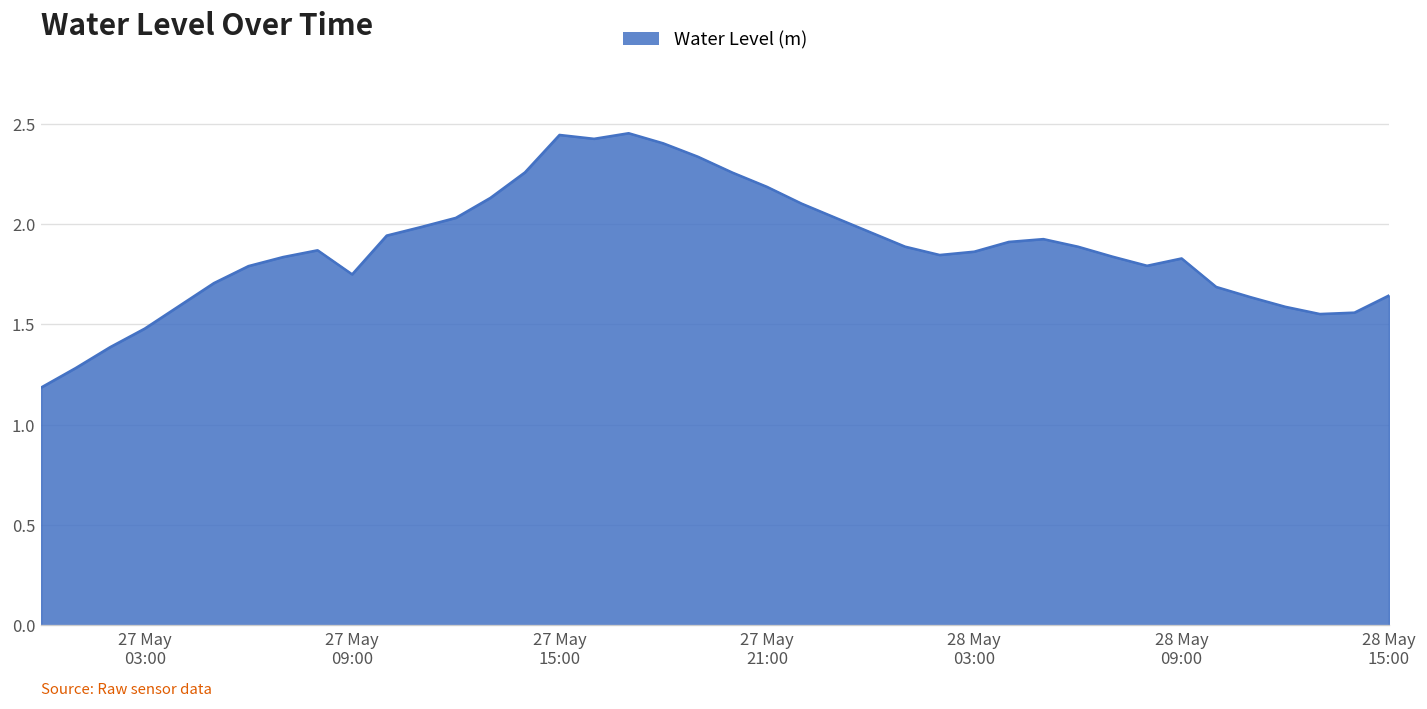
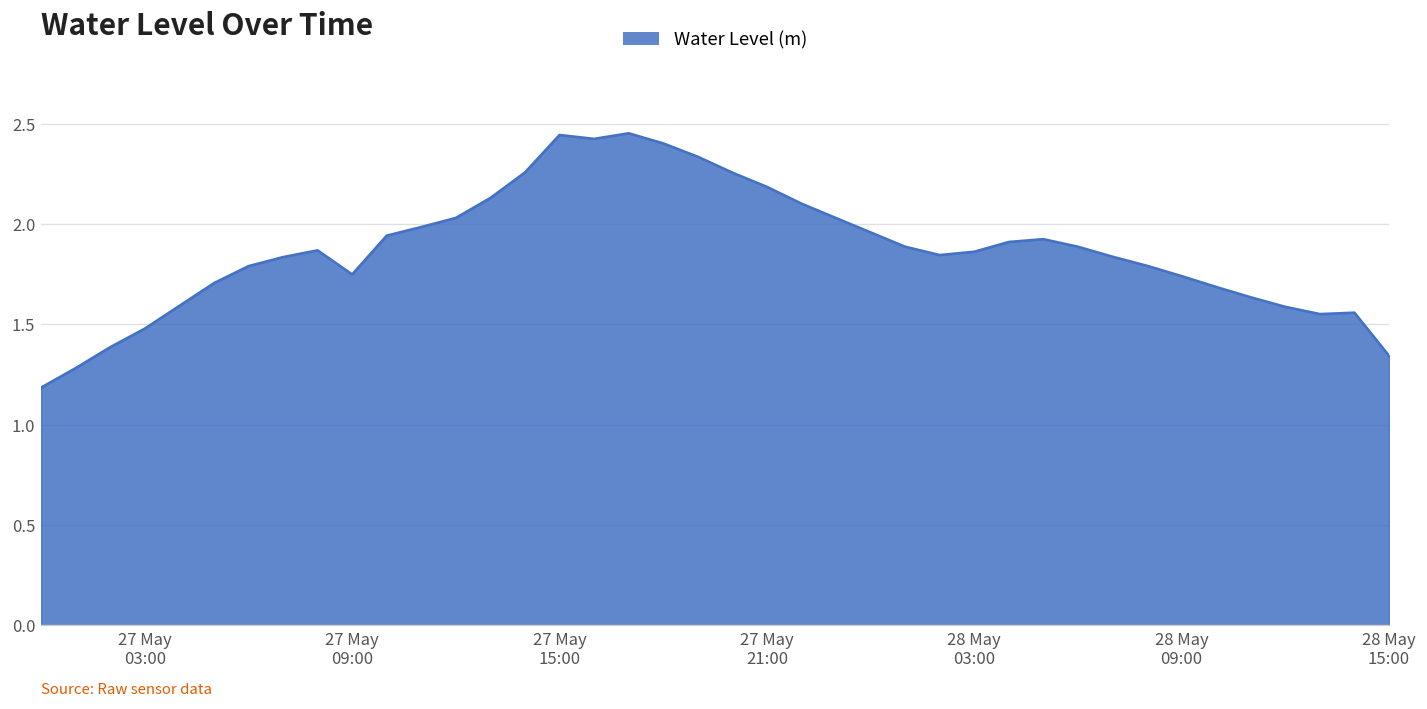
  {
    "27 May 03:00": 1.48,
    "27 May 09:00": 1.75,
    "27 May 15:00": 2.44,
    "27 May 21:00": 2.19,
    "28 May 03:00": 1.86,
-   "28 May 09:00": 1.83,
-   "28 May 15:00": 1.64
+   "28 May 09:00": 1.74,
+   "28 May 15:00": 1.34
  }
